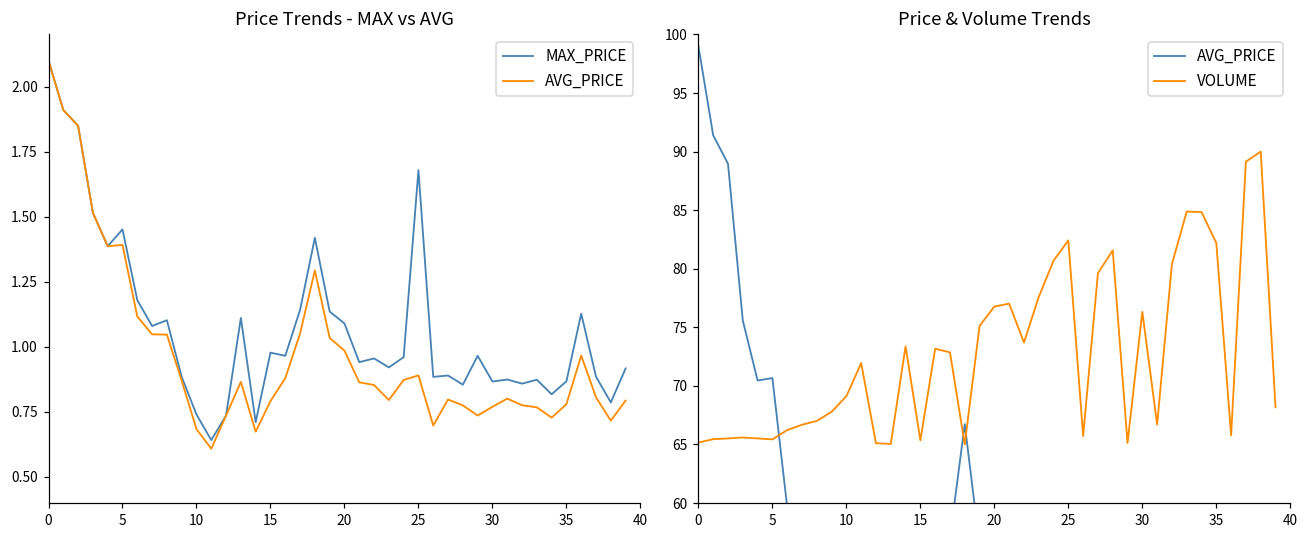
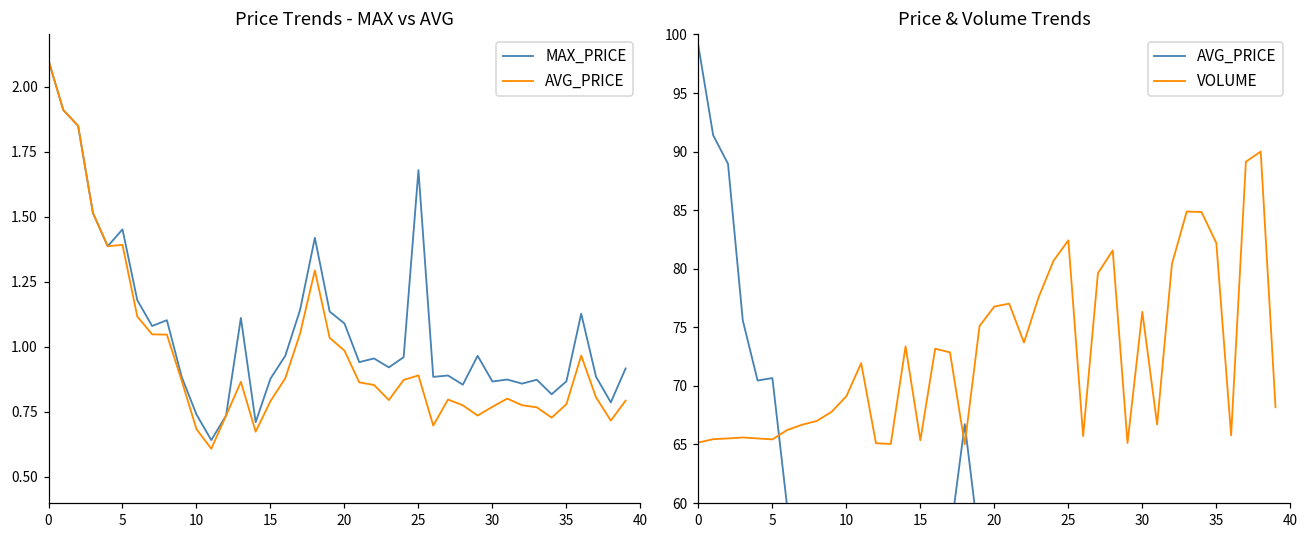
  {
    "Price Trends - MAX vs AVG": {
      "MAX_PRICE": {
        "5": 1.45,
        "10": 0.74,
-       "15": 0.98,
+       "15": 0.88,
        "20": 1.09,
        "25": 1.68,
        "30": 0.87,
        "35": 0.87
      }
    },
    "Price & Volume Trends": {
      "AVG_PRICE": {
        "0": 99.0,
        "5": 70.7
      },
      "VOLUME": {
        "0": 65.2,
        "5": 65.4,
        "10": 69.1,
        "15": 65.4,
        "20": 76.8,
        "25": 82.4,
        "30": 76.3,
        "35": 82.2
      }
    }
  }
